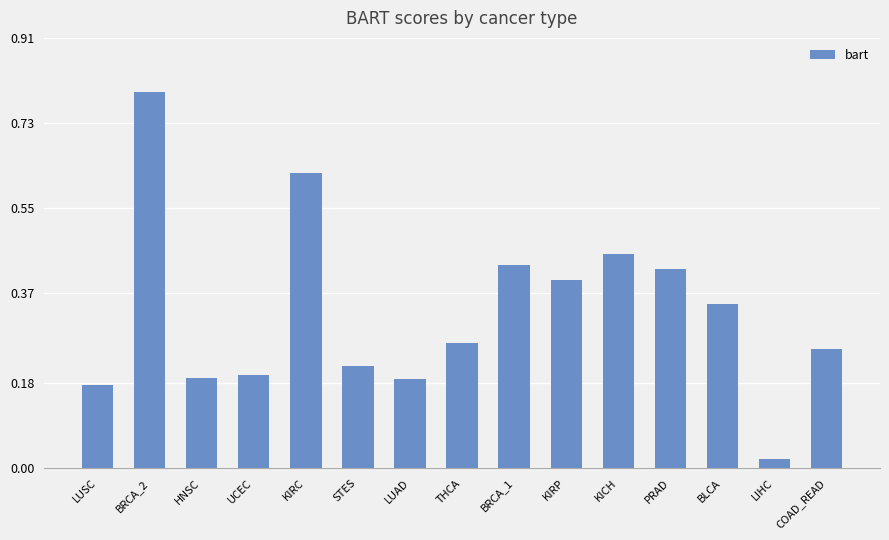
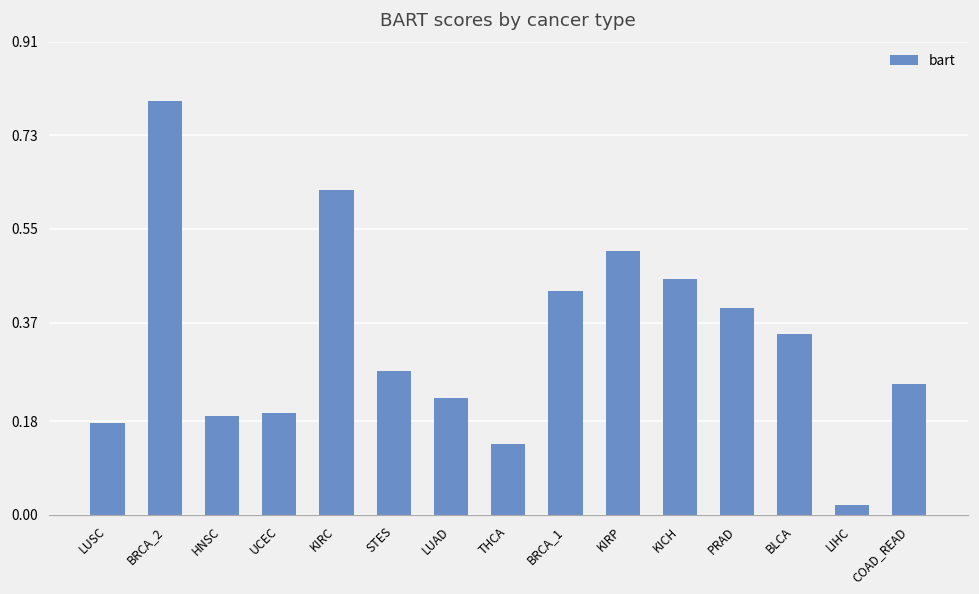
  {
    "LUSC": 0.18,
    "BRCA_2": 0.80,
    "HNSC": 0.19,
    "UCEC": 0.20,
    "KIRC": 0.62,
-   "STES": 0.22,
-   "LUAD": 0.19,
-   "THCA": 0.26,
+   "STES": 0.28,
+   "LUAD": 0.23,
+   "THCA": 0.14,
    "BRCA_1": 0.43,
-   "KIRP": 0.40,
+   "KIRP": 0.51,
    "KICH": 0.45,
-   "PRAD": 0.42,
+   "PRAD": 0.40,
    "BLCA": 0.35,
    "LIHC": 0.02,
    "COAD_READ": 0.25
  }
